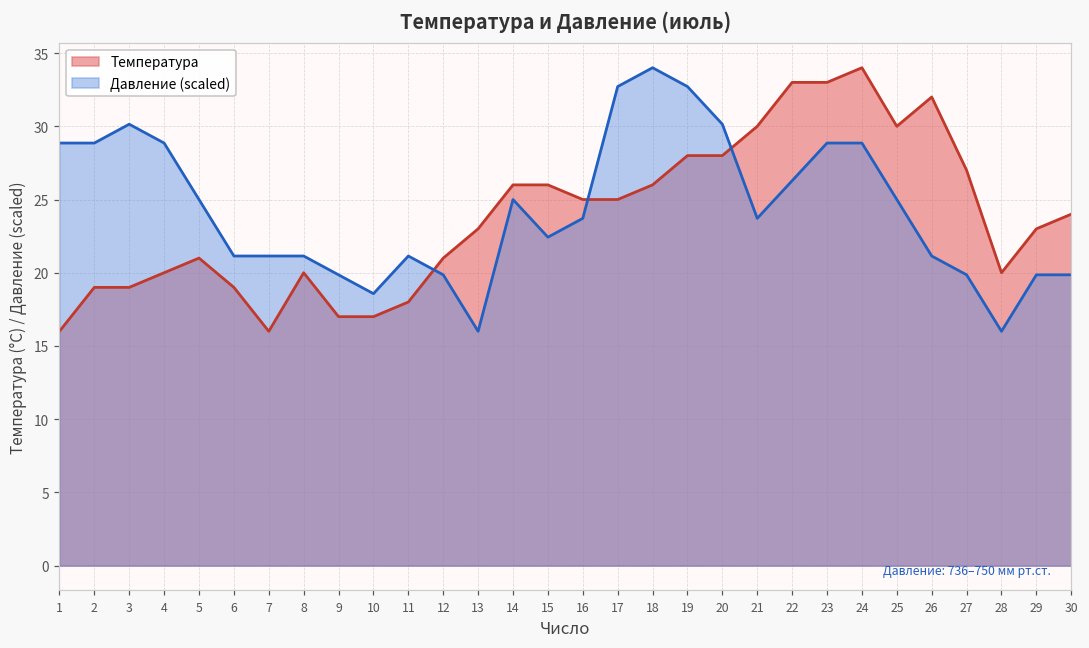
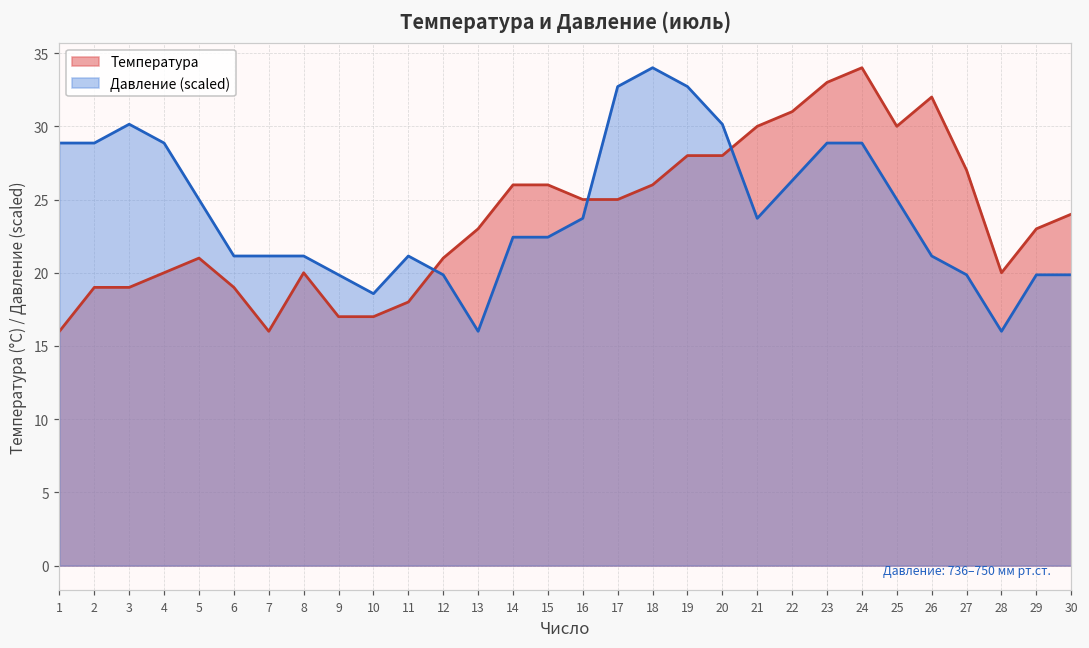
  {
    "Температура": {
      "1": 16,
      "2": 19,
      "3": 19,
      "4": 20,
      "5": 21,
      "6": 19,
      "7": 16,
      "8": 20,
      "9": 17,
      "10": 17,
      "11": 18,
      "12": 21,
      "13": 23,
      "14": 26,
      "15": 26,
      "16": 25,
      "17": 25,
      "18": 26,
      "19": 28,
      "20": 28,
      "21": 30,
-     "22": 33,
+     "22": 31,
      "23": 33,
      "24": 34,
      "25": 30,
      "26": 32,
      "27": 27,
      "28": 20,
      "29": 23,
      "30": 24
    },
    "Давление (scaled)": {
      "1": 28.9,
      "2": 28.9,
      "3": 30.1,
      "4": 28.9,
      "5": 25.0,
      "6": 21.1,
      "7": 21.1,
      "8": 21.1,
      "9": 19.9,
      "10": 18.6,
      "11": 21.1,
      "12": 19.9,
      "13": 16.0,
-     "14": 25.0,
+     "14": 22.4,
      "15": 22.4,
      "16": 23.7,
      "17": 32.7,
      "18": 34.0,
      "19": 32.7,
      "20": 30.1,
      "21": 23.7,
      "22": 26.3,
      "23": 28.9,
      "24": 28.9,
      "25": 25.0,
      "26": 21.1,
      "27": 19.9,
      "28": 16.0,
      "29": 19.9,
      "30": 19.9
    }
  }
